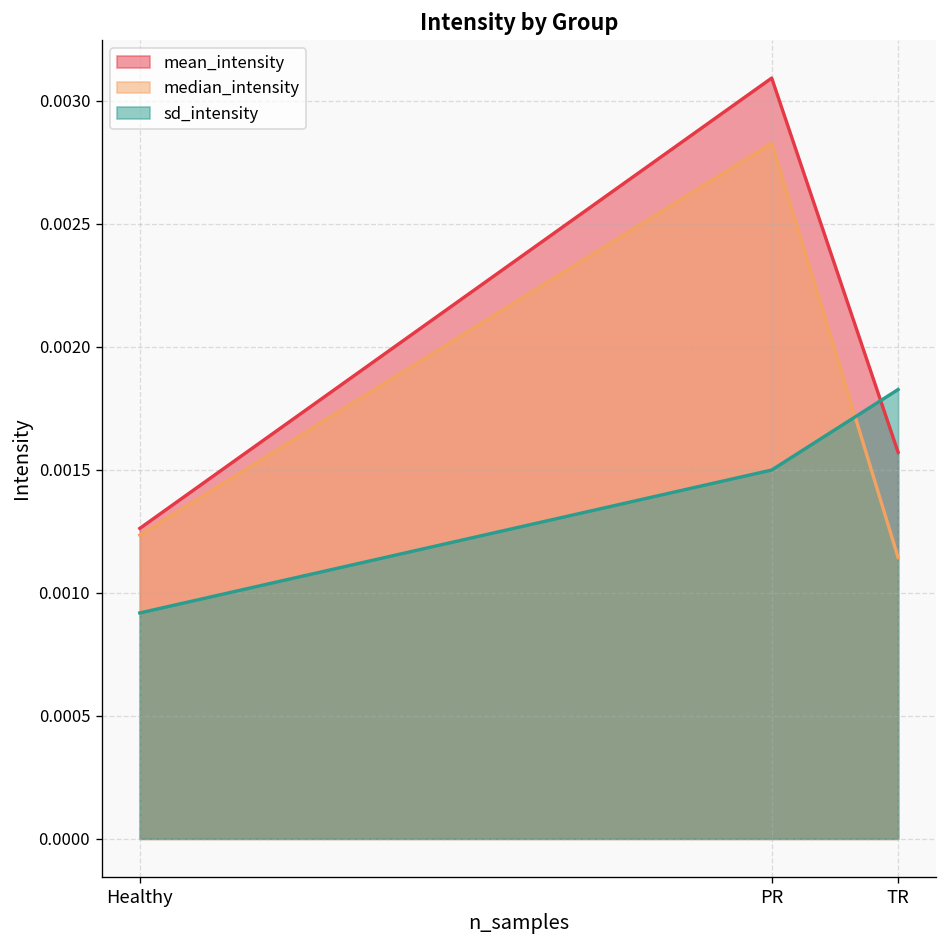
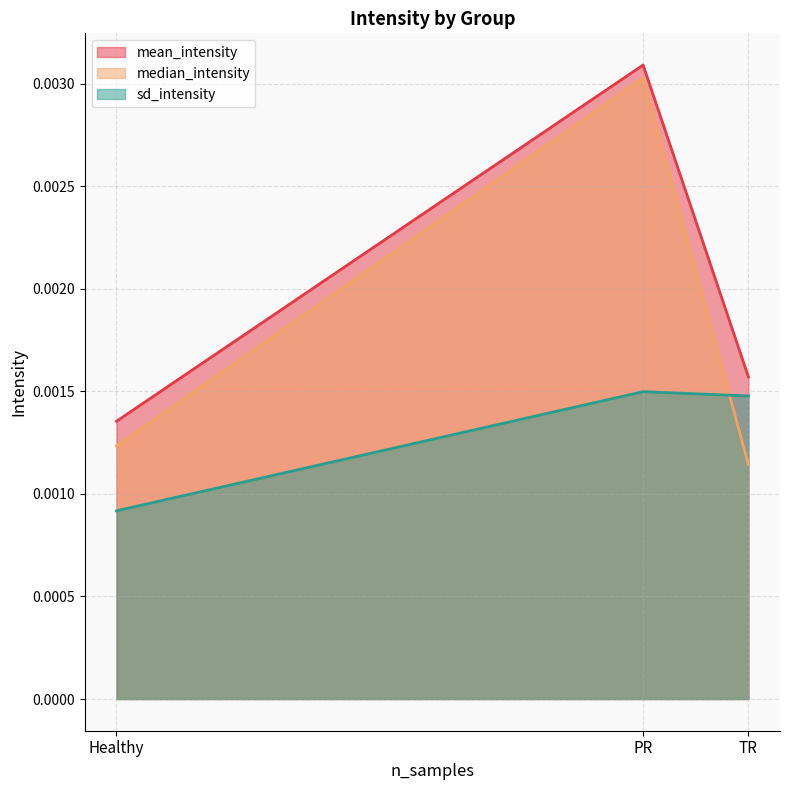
  {
    "mean_intensity": {
-     "Healthy": 0.00126,
+     "Healthy": 0.00135,
      "PR": 0.00309,
      "TR": 0.00157
    },
    "median_intensity": {
      "Healthy": 0.00123,
-     "PR": 0.00283,
+     "PR": 0.00303,
      "TR": 0.00114
    },
    "sd_intensity": {
      "Healthy": 0.00092,
      "PR": 0.00150,
-     "TR": 0.00183
+     "TR": 0.00148
    }
  }
